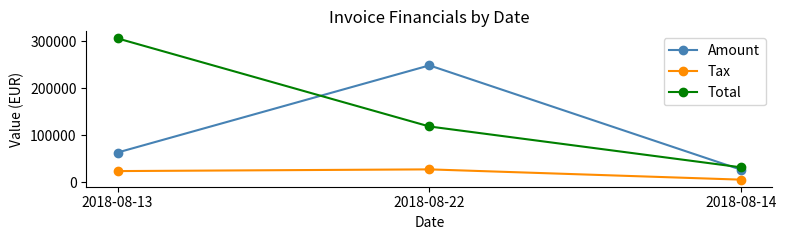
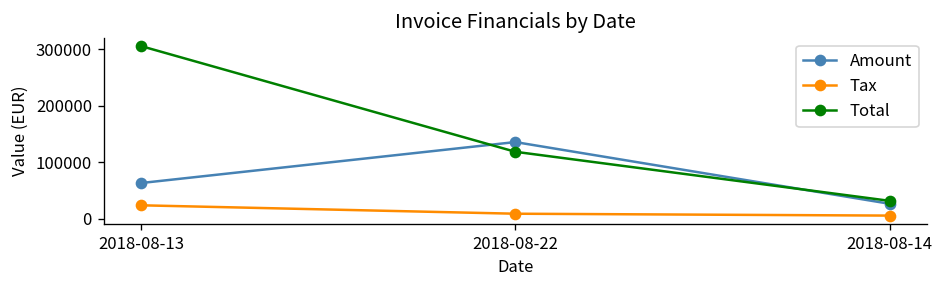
  {
    "Amount": {
      "2018-08-13": 60000,
-     "2018-08-22": 250000
+     "2018-08-22": 140000
    },
    "Tax": {
      "2018-08-13": 20000,
-     "2018-08-22": 30000,
+     "2018-08-22": 10000,
      "2018-08-14": 10000
    },
    "Total": {
      "2018-08-13": 310000,
      "2018-08-22": 120000
    }
  }
